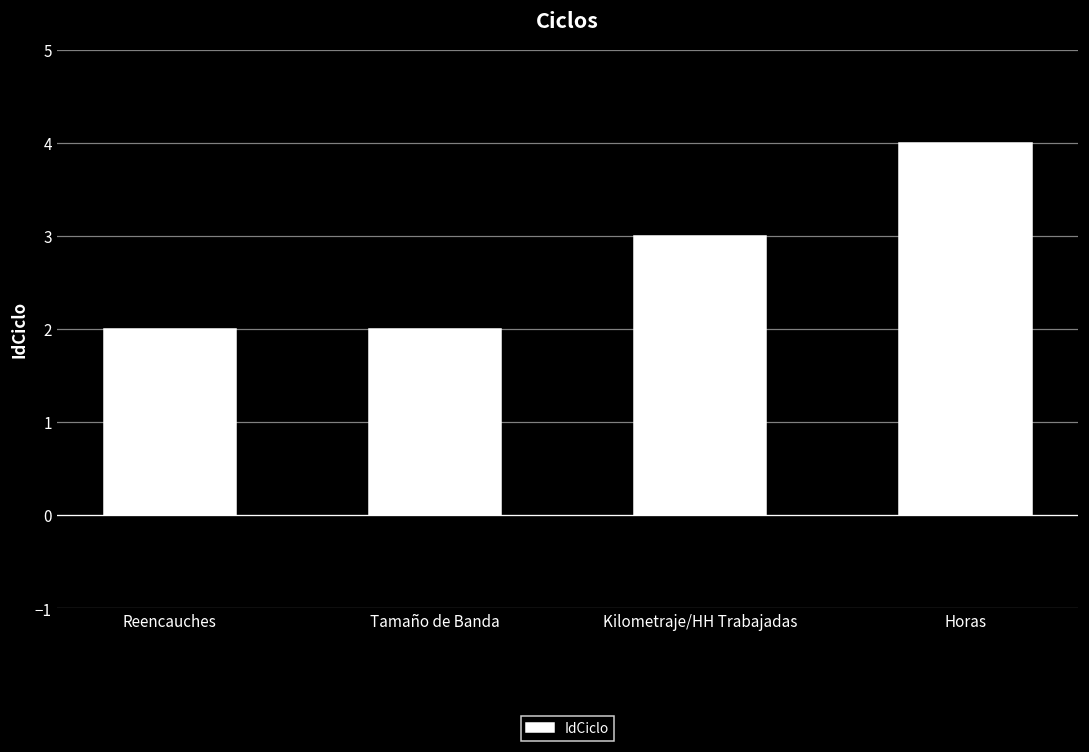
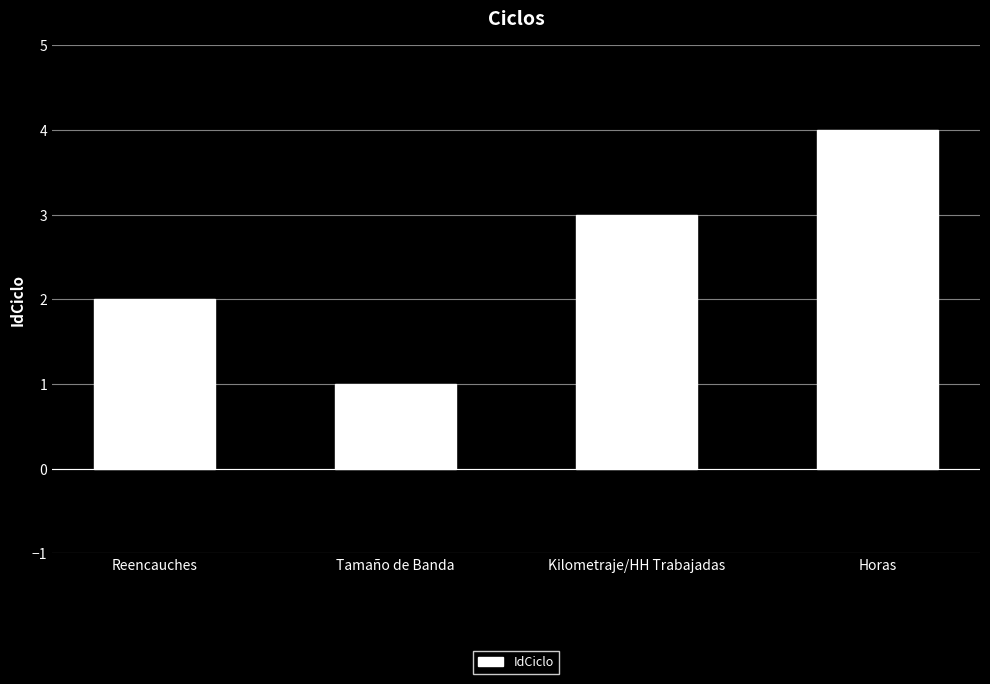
  {
    "Reencauches": 2,
-   "Tamaño de Banda": 2,
+   "Tamaño de Banda": 1,
    "Kilometraje/HH Trabajadas": 3,
    "Horas": 4
  }
